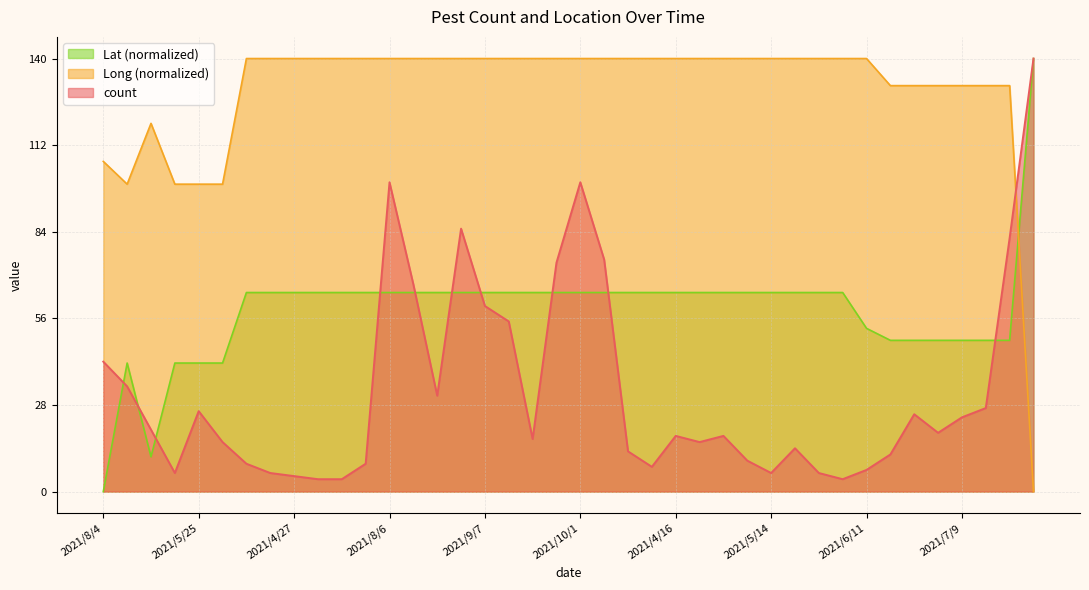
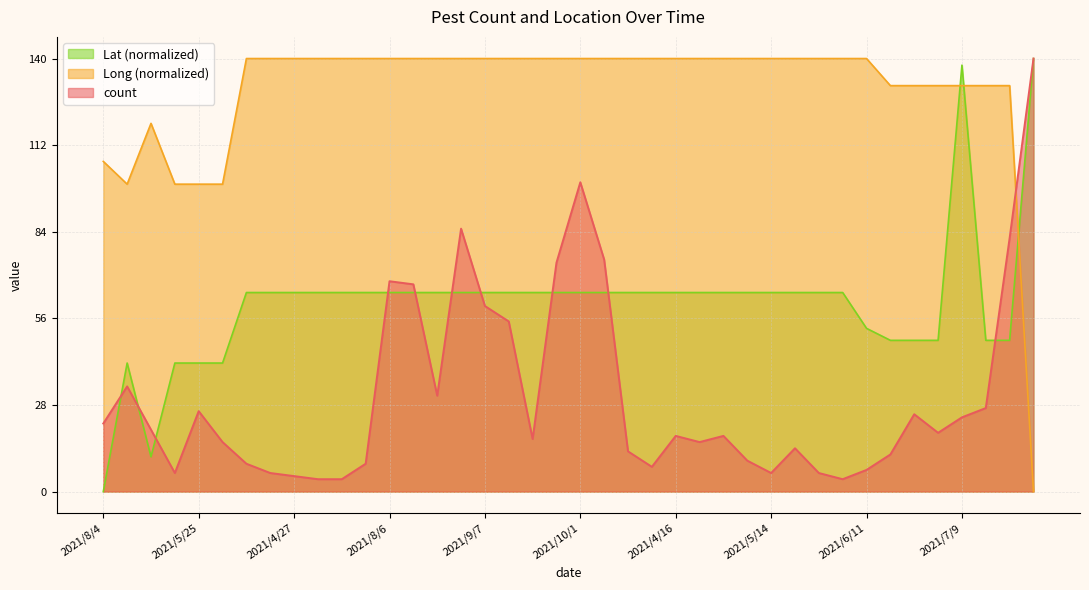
  {
    "Lat (normalized)": {
      "2021/8/4": 0,
      "2021/5/25": 42,
      "2021/4/27": 64,
      "2021/8/6": 64,
      "2021/9/7": 64,
      "2021/10/1": 64,
      "2021/4/16": 64,
      "2021/5/14": 64,
      "2021/6/11": 53,
-     "2021/7/9": 49
+     "2021/7/9": 138
    },
    "Long (normalized)": {
      "2021/8/4": 107,
      "2021/5/25": 99,
      "2021/4/27": 140,
      "2021/8/6": 140,
      "2021/9/7": 140,
      "2021/10/1": 140,
      "2021/4/16": 140,
      "2021/5/14": 140,
      "2021/6/11": 140,
      "2021/7/9": 131
    },
    "count": {
-     "2021/8/4": 42,
+     "2021/8/4": 22,
      "2021/5/25": 26,
      "2021/4/27": 5,
-     "2021/8/6": 100,
+     "2021/8/6": 68,
      "2021/9/7": 60,
      "2021/10/1": 100,
      "2021/4/16": 18,
      "2021/5/14": 6,
      "2021/6/11": 7,
      "2021/7/9": 24
    }
  }
